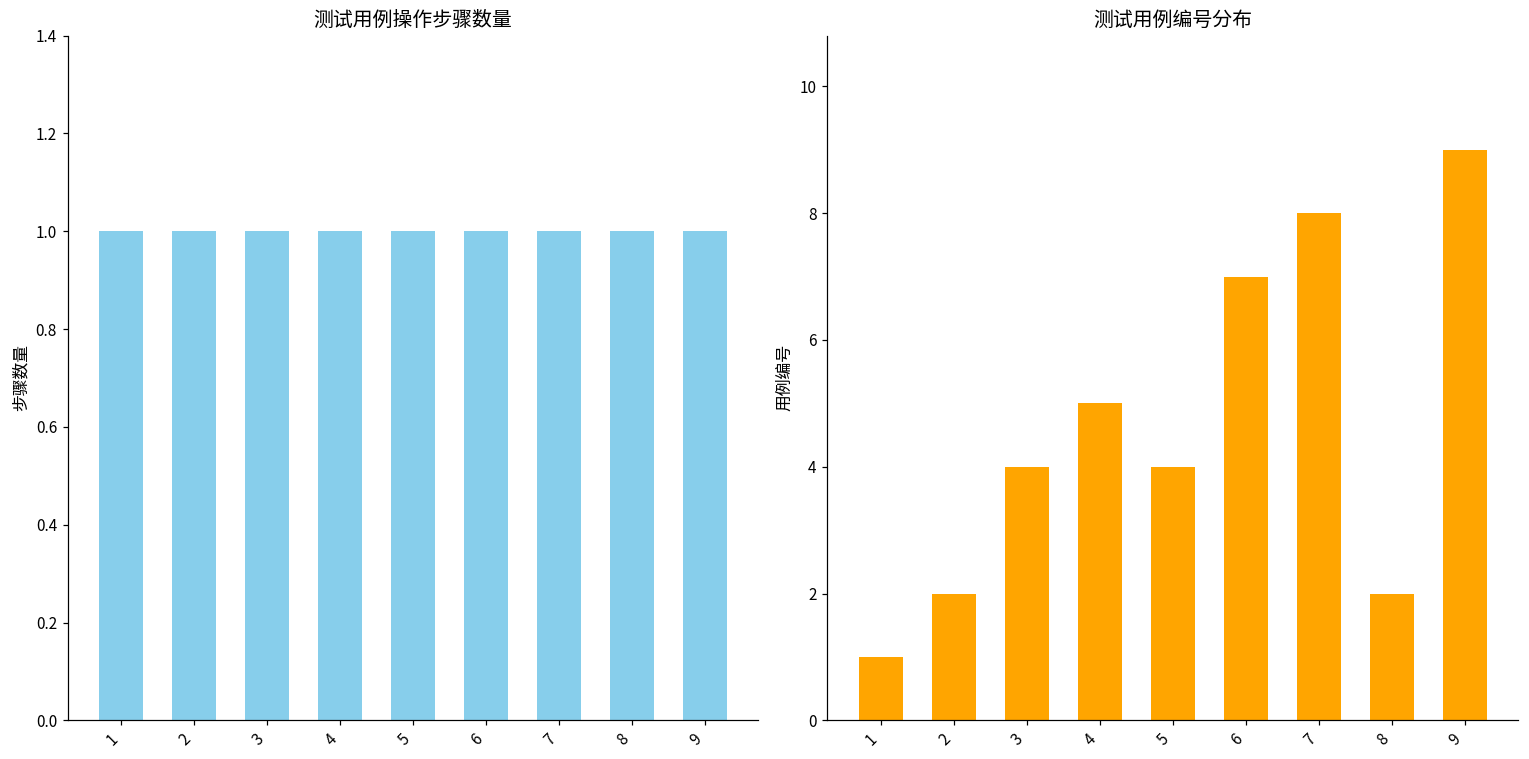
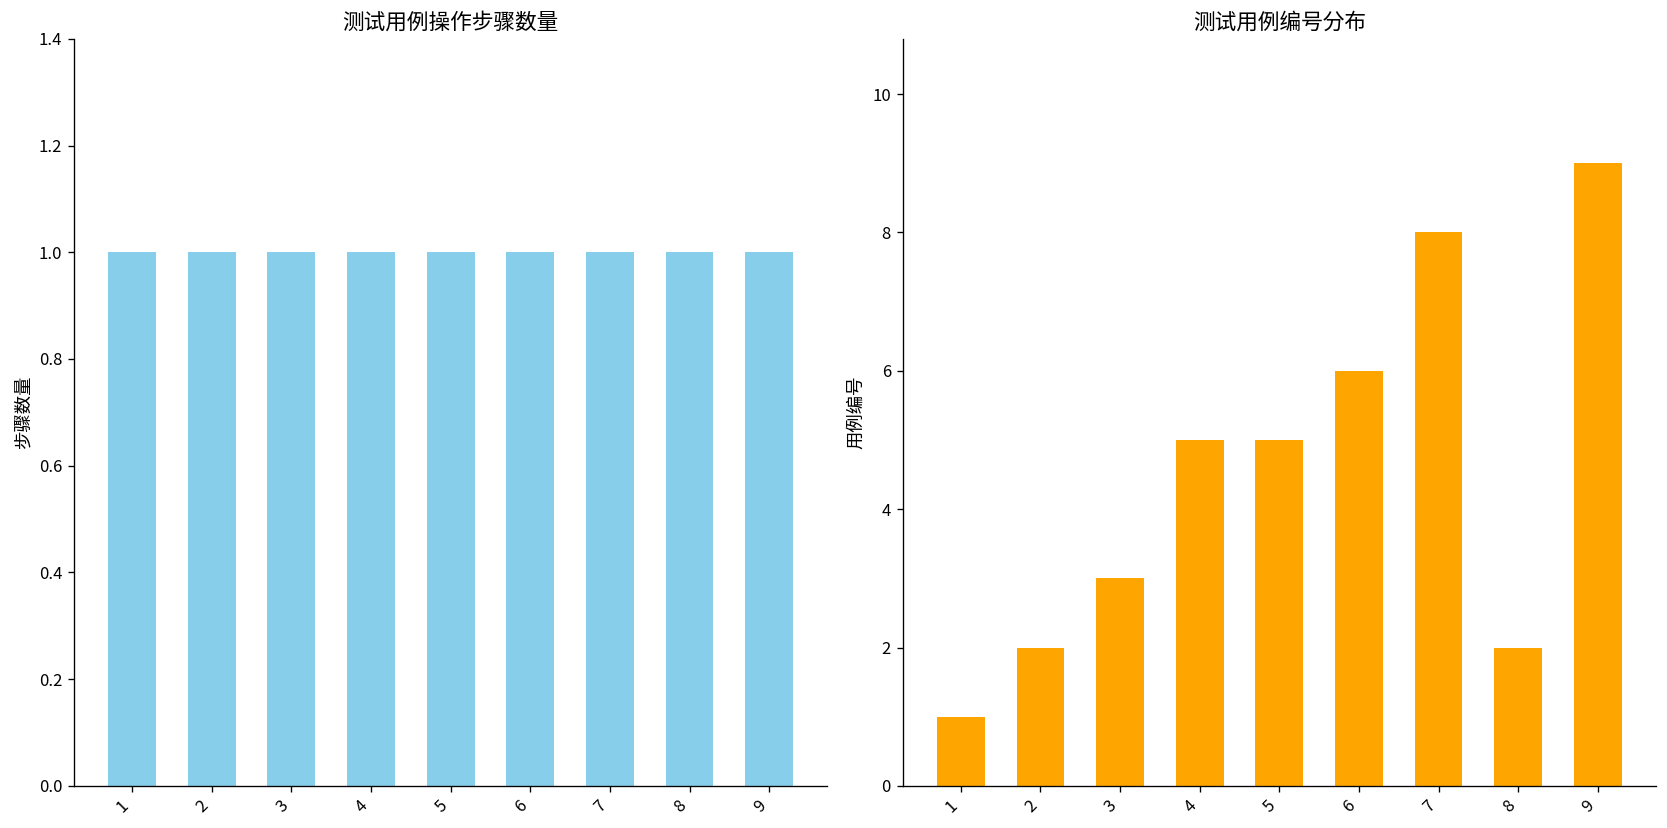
  {
    "测试用例操作步骤数量": {
      "1": 1.00,
      "2": 1.00,
      "3": 1.00,
      "4": 1.00,
      "5": 1.00,
      "6": 1.00,
      "7": 1.00,
      "8": 1.00,
      "9": 1.00
    },
    "测试用例编号分布": {
      "1": 1,
      "2": 2,
-     "3": 4,
+     "3": 3,
      "4": 5,
-     "5": 4,
-     "6": 7,
+     "5": 5,
+     "6": 6,
      "7": 8,
      "8": 2,
      "9": 9
    }
  }
